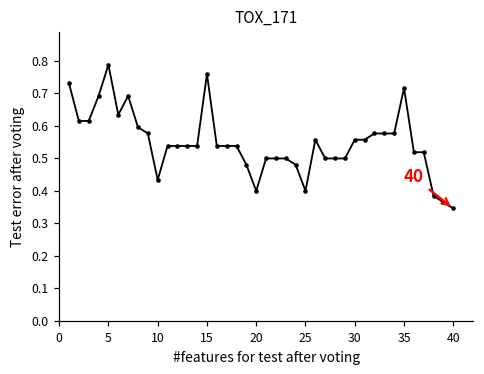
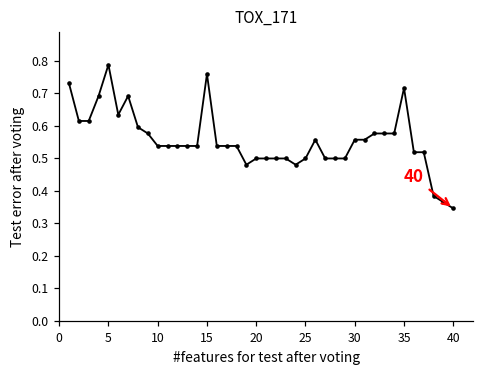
  {
    "5": 0.79,
-   "10": 0.43,
+   "10": 0.54,
    "15": 0.76,
-   "20": 0.4,
-   "25": 0.4,
+   "20": 0.5,
+   "25": 0.5,
    "30": 0.56,
    "35": 0.72,
    "40": 0.35
  }
